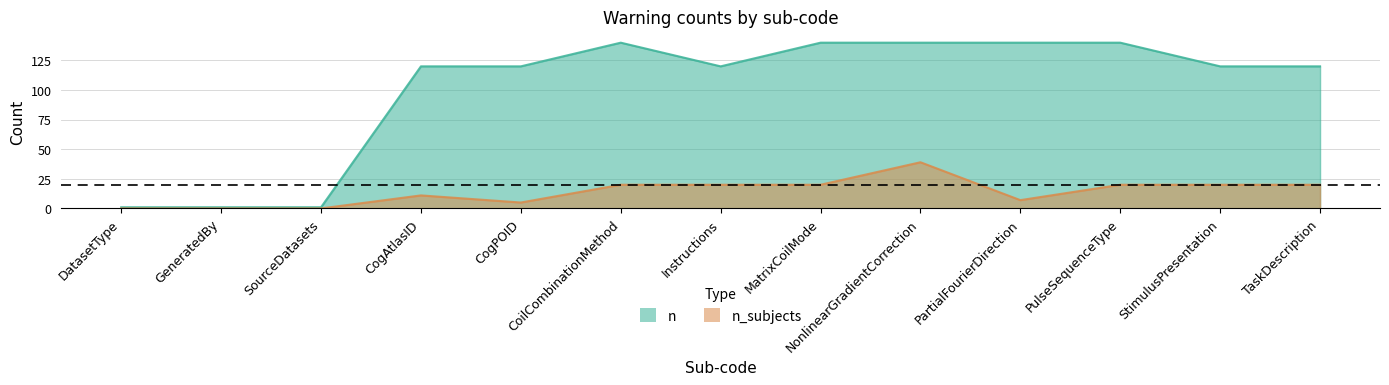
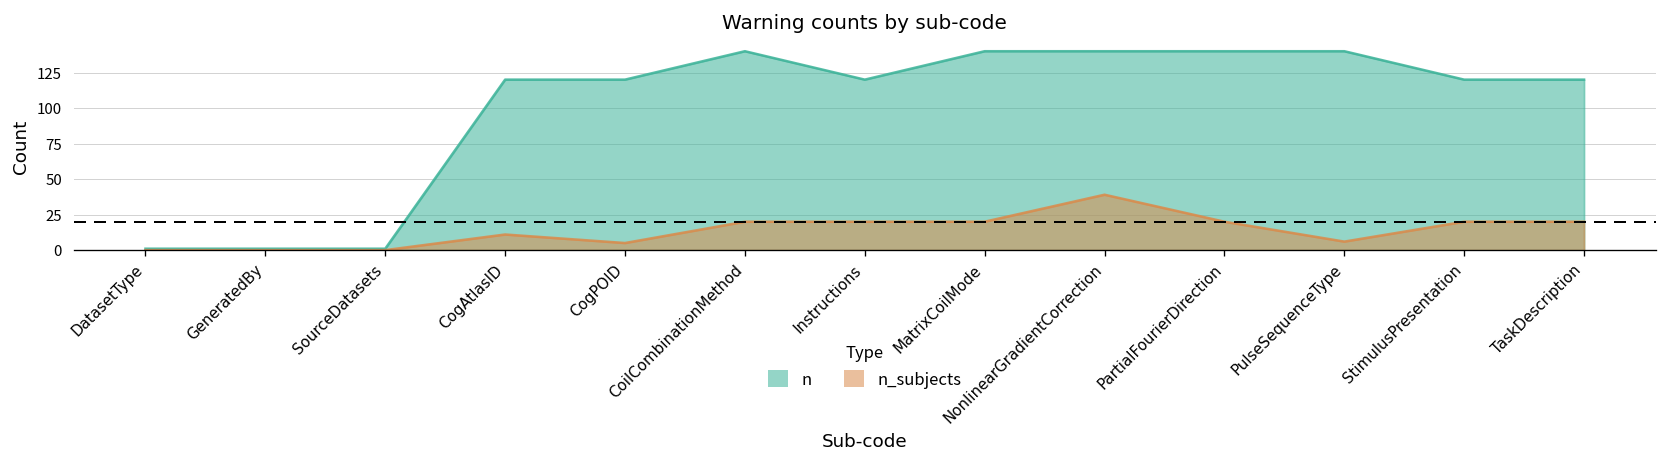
  {
    "n": {
      "CogAtlasID": 120,
      "CogPOID": 120,
      "CoilCombinationMethod": 140,
      "Instructions": 120,
      "MatrixCoilMode": 140,
      "NonlinearGradientCorrection": 140,
      "PartialFourierDirection": 140,
      "PulseSequenceType": 140,
      "StimulusPresentation": 120,
      "TaskDescription": 120
    },
    "n_subjects": {
      "CogAtlasID": 11,
      "CogPOID": 5,
      "CoilCombinationMethod": 20,
      "Instructions": 20,
      "MatrixCoilMode": 20,
      "NonlinearGradientCorrection": 39,
-     "PartialFourierDirection": 7,
-     "PulseSequenceType": 20,
+     "PartialFourierDirection": 20,
+     "PulseSequenceType": 6,
      "StimulusPresentation": 20,
      "TaskDescription": 20
    }
  }
